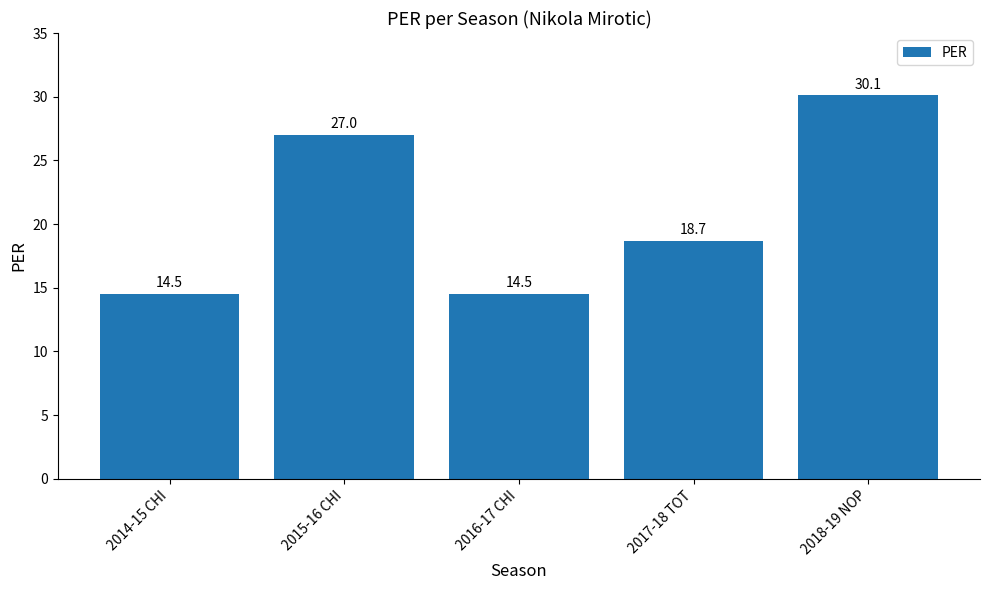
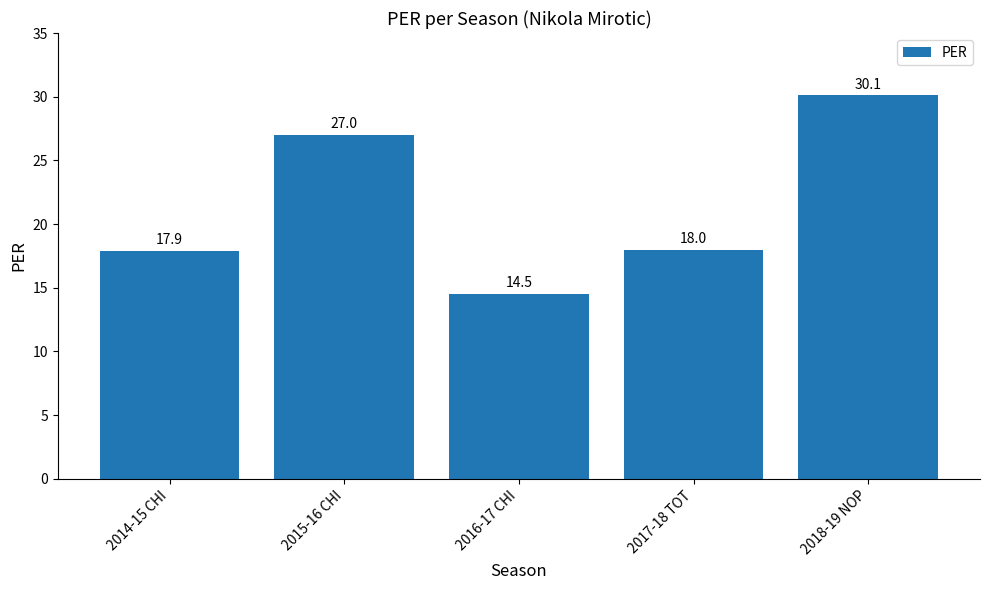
  {
-   "2014-15 CHI": 14.5,
+   "2014-15 CHI": 17.9,
    "2015-16 CHI": 27.0,
    "2016-17 CHI": 14.5,
-   "2017-18 TOT": 18.7,
+   "2017-18 TOT": 18.0,
    "2018-19 NOP": 30.1
  }
